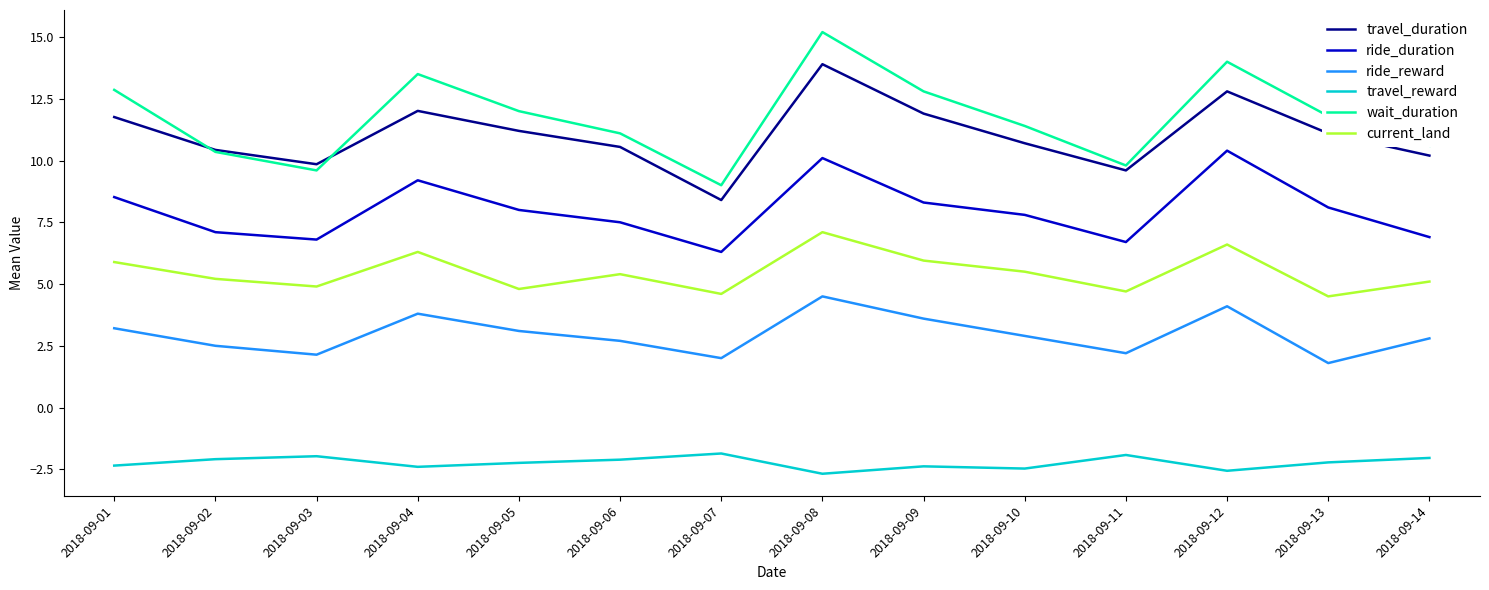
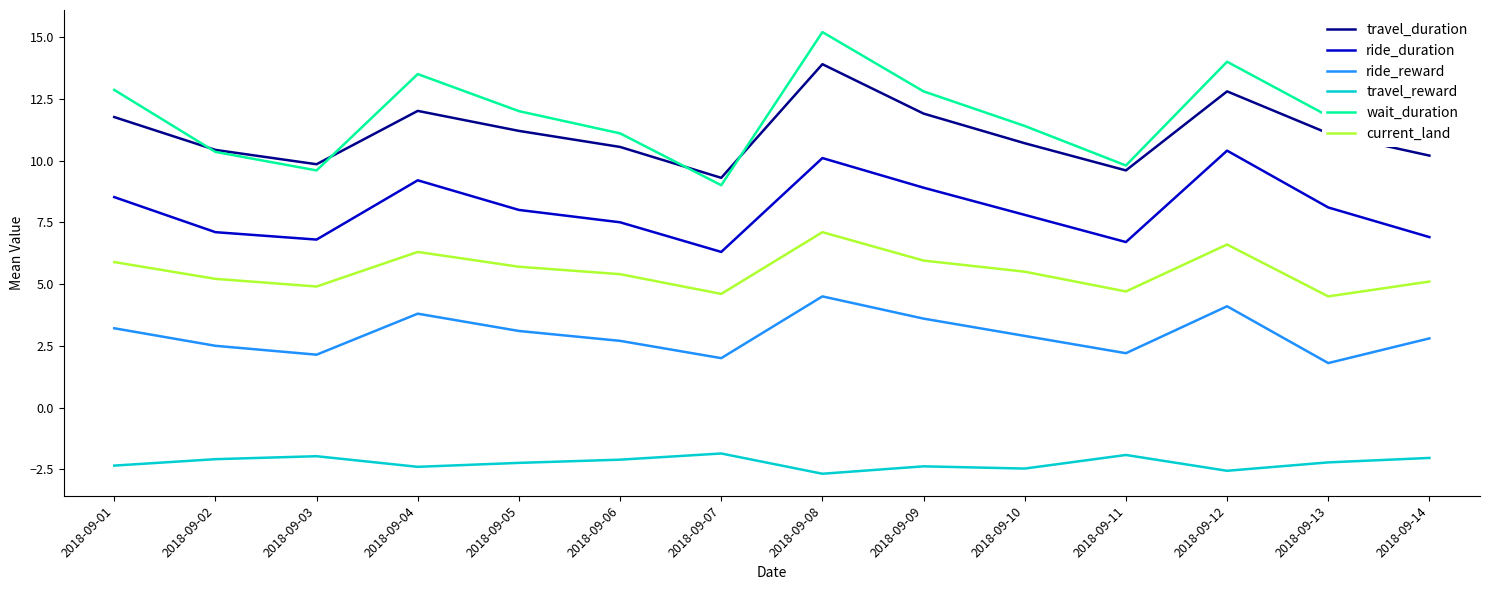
  {
    "travel_duration": {
      "2018-09-01": 11.8,
      "2018-09-03": 9.9,
      "2018-09-04": 12.0,
      "2018-09-05": 11.2,
      "2018-09-06": 10.6,
-     "2018-09-07": 8.4,
+     "2018-09-07": 9.3,
      "2018-09-08": 13.9,
      "2018-09-09": 11.9,
      "2018-09-10": 10.7,
      "2018-09-11": 9.6,
      "2018-09-12": 12.8,
      "2018-09-14": 10.2
    },
    "ride_duration": {
      "2018-09-01": 8.5,
      "2018-09-02": 7.1,
      "2018-09-03": 6.8,
      "2018-09-04": 9.2,
      "2018-09-05": 8.0,
      "2018-09-06": 7.5,
      "2018-09-07": 6.3,
      "2018-09-08": 10.1,
-     "2018-09-09": 8.3,
+     "2018-09-09": 8.9,
      "2018-09-10": 7.8,
      "2018-09-11": 6.7,
      "2018-09-12": 10.4,
      "2018-09-13": 8.1,
      "2018-09-14": 6.9
    },
    "ride_reward": {
      "2018-09-01": 3.2,
      "2018-09-02": 2.5,
      "2018-09-03": 2.1,
      "2018-09-04": 3.8,
      "2018-09-05": 3.1,
      "2018-09-06": 2.7,
      "2018-09-07": 2.0,
      "2018-09-08": 4.5,
      "2018-09-09": 3.6,
      "2018-09-10": 2.9,
      "2018-09-11": 2.2,
      "2018-09-12": 4.1,
      "2018-09-13": 1.8,
      "2018-09-14": 2.8
    },
    "travel_reward": {
      "2018-09-01": -2.4,
      "2018-09-02": -2.1,
      "2018-09-03": -2.0,
      "2018-09-04": -2.4,
      "2018-09-05": -2.2,
      "2018-09-06": -2.1,
      "2018-09-07": -1.9,
      "2018-09-08": -2.7,
      "2018-09-09": -2.4,
      "2018-09-10": -2.5,
      "2018-09-11": -1.9,
      "2018-09-12": -2.6,
      "2018-09-13": -2.2,
      "2018-09-14": -2.0
    },
    "wait_duration": {
      "2018-09-01": 12.9,
      "2018-09-03": 9.6,
      "2018-09-04": 13.5,
      "2018-09-05": 12.0,
      "2018-09-06": 11.1,
      "2018-09-07": 9.0,
      "2018-09-08": 15.2,
      "2018-09-09": 12.8,
      "2018-09-10": 11.4,
      "2018-09-11": 9.8,
      "2018-09-12": 14.0
    },
    "current_land": {
      "2018-09-01": 5.9,
      "2018-09-02": 5.2,
      "2018-09-03": 4.9,
      "2018-09-04": 6.3,
-     "2018-09-05": 4.8,
+     "2018-09-05": 5.7,
      "2018-09-06": 5.4,
      "2018-09-07": 4.6,
      "2018-09-08": 7.1,
      "2018-09-09": 6.0,
      "2018-09-10": 5.5,
      "2018-09-11": 4.7,
      "2018-09-12": 6.6,
      "2018-09-13": 4.5,
      "2018-09-14": 5.1
    }
  }
